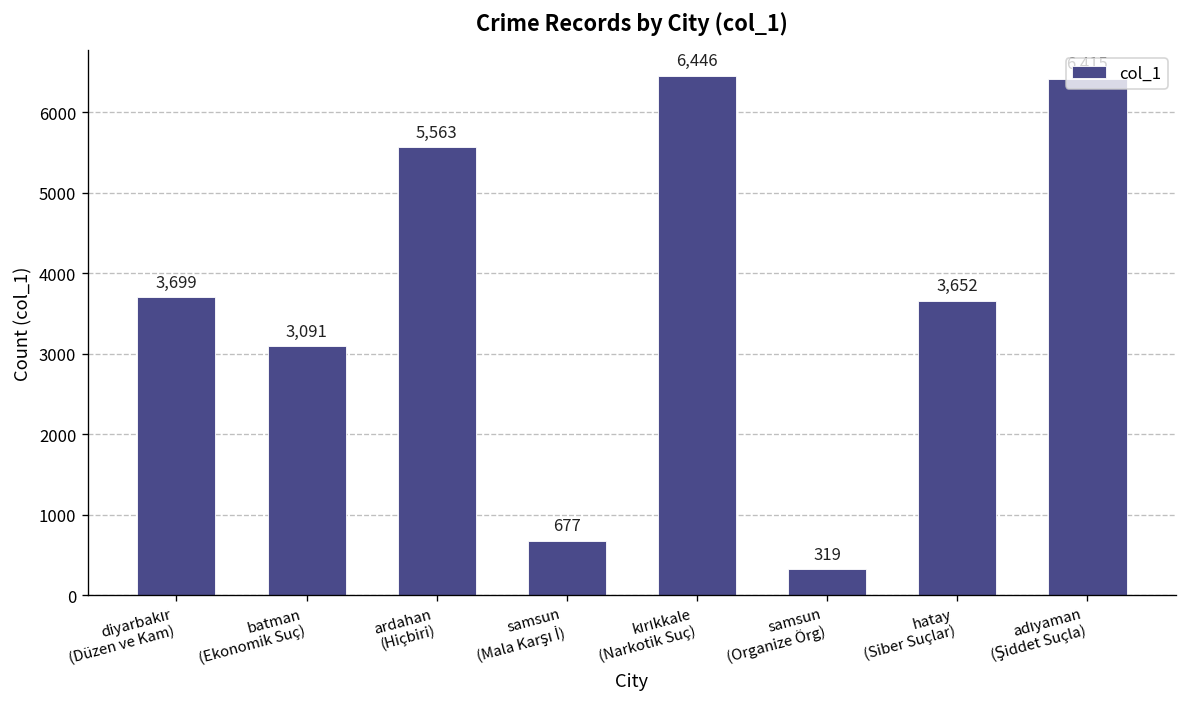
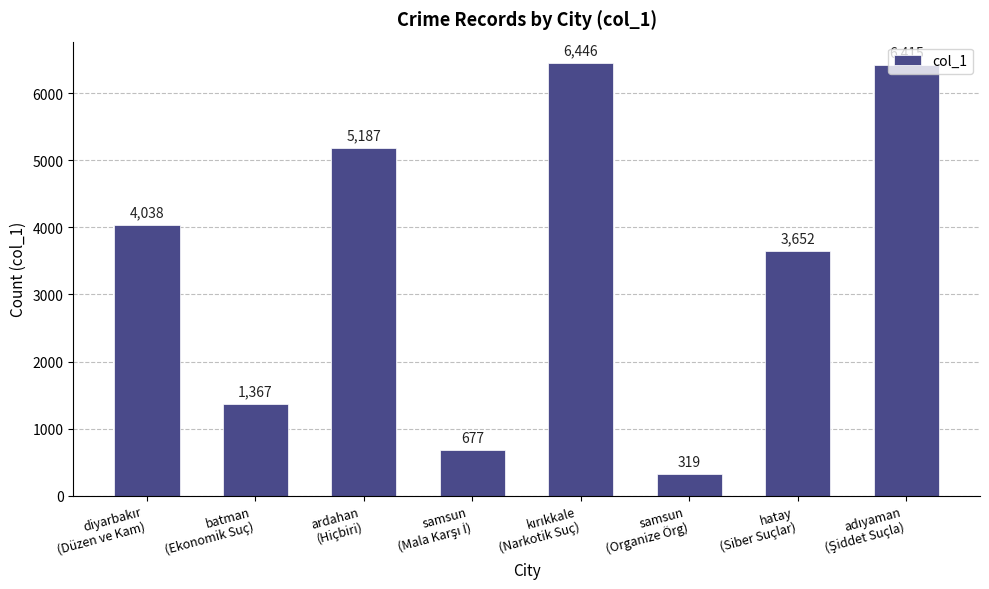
  {
-   "diyarbakır (Düzen ve Kam)": "3,699",
-   "batman (Ekonomik Suç)": "3,091",
-   "ardahan (Hiçbiri)": "5,563",
+   "diyarbakır (Düzen ve Kam)": "4,038",
+   "batman (Ekonomik Suç)": "1,367",
+   "ardahan (Hiçbiri)": "5,187",
    "samsun (Mala Karşı İ)": "677",
    "kırıkkale (Narkotik Suç)": "6,446",
    "samsun (Organize Örg)": "319",
    "hatay (Siber Suçlar)": "3,652"
  }
